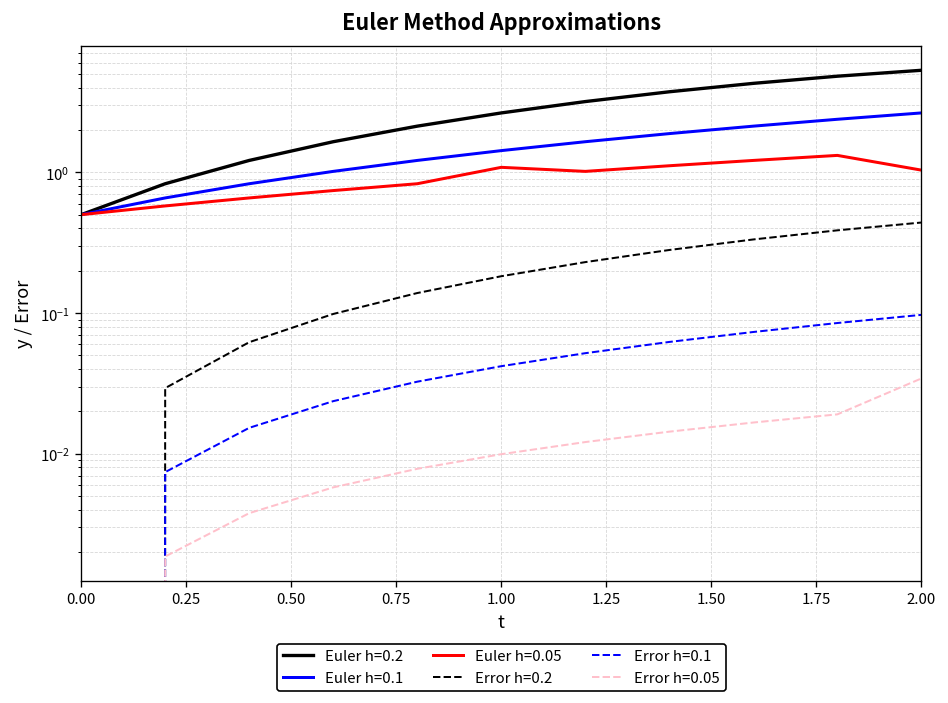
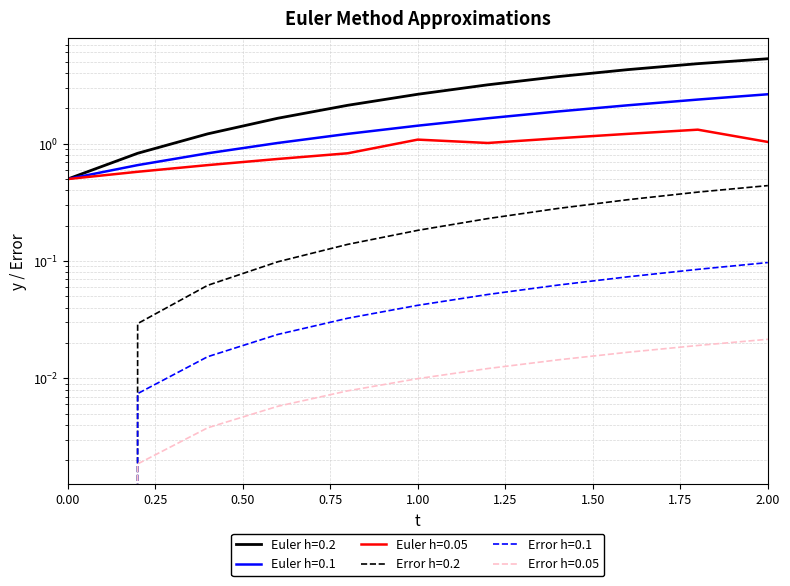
  {
    "Euler h=0.05": {
      "1.00": 1.1,
      "2.00": 1.0
    },
    "Error h=0.05": {
      "1.00": 0.010,
-     "2.00": 0.034
+     "2.00": 0.022
    }
  }
